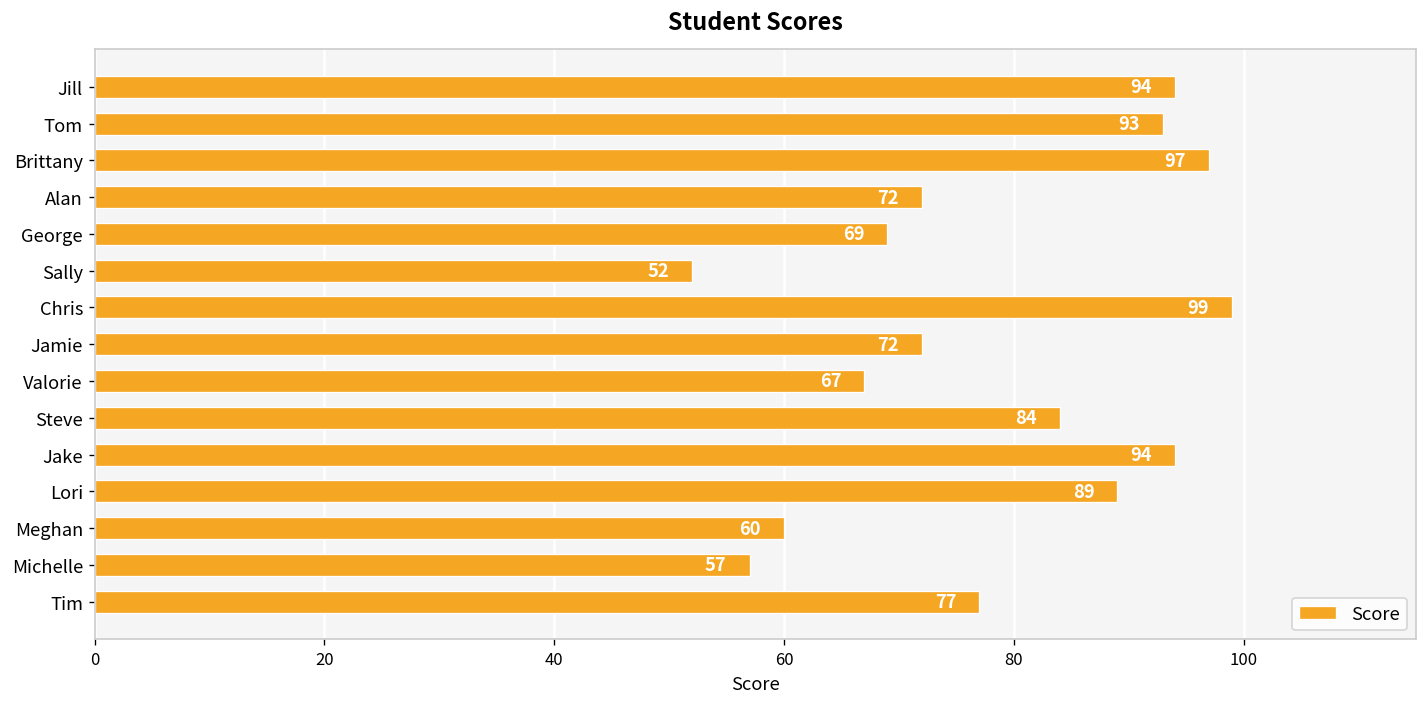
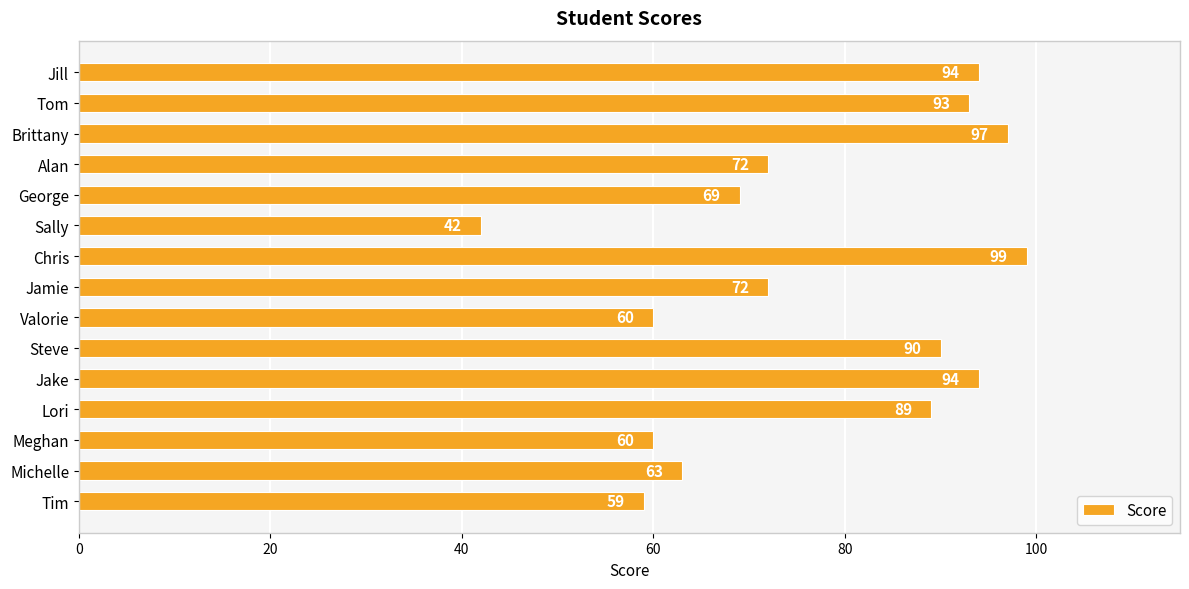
  {
    "Jill": 94,
    "Tom": 93,
    "Brittany": 97,
    "Alan": 72,
    "George": 69,
-   "Sally": 52,
+   "Sally": 42,
    "Chris": 99,
    "Jamie": 72,
-   "Valorie": 67,
-   "Steve": 84,
+   "Valorie": 60,
+   "Steve": 90,
    "Jake": 94,
    "Lori": 89,
    "Meghan": 60,
-   "Michelle": 57,
-   "Tim": 77
+   "Michelle": 63,
+   "Tim": 59
  }
